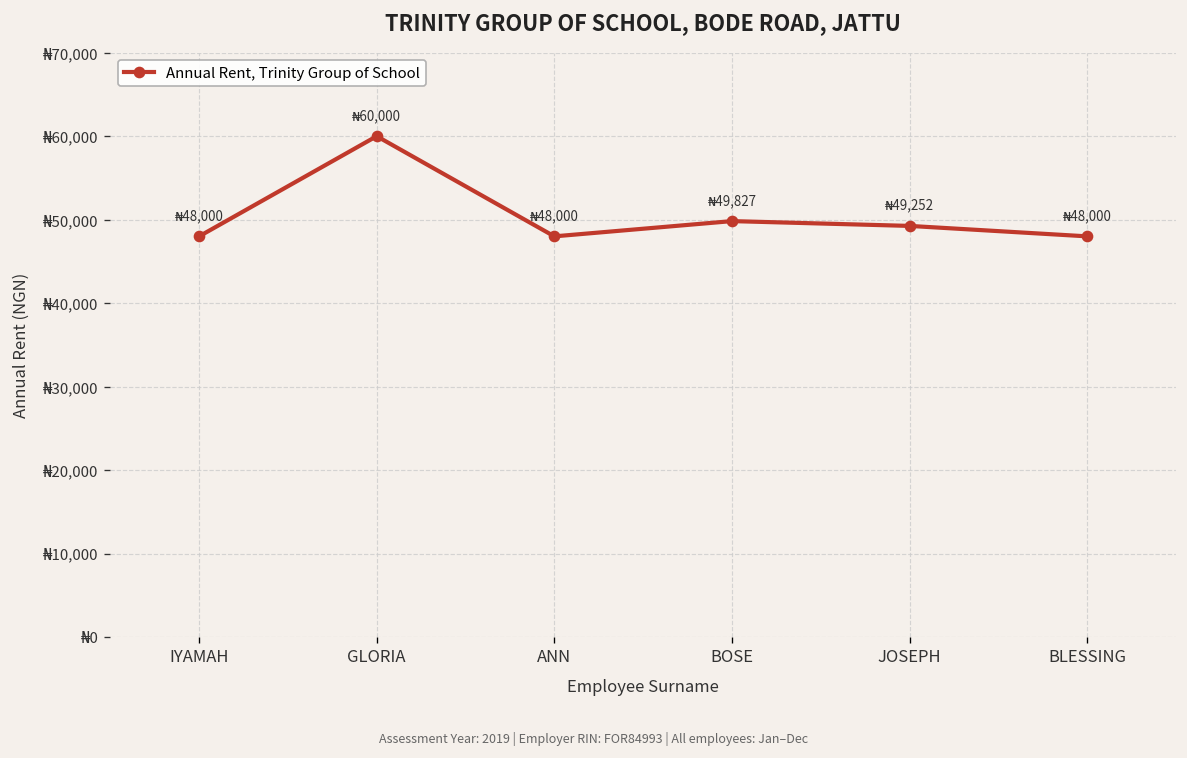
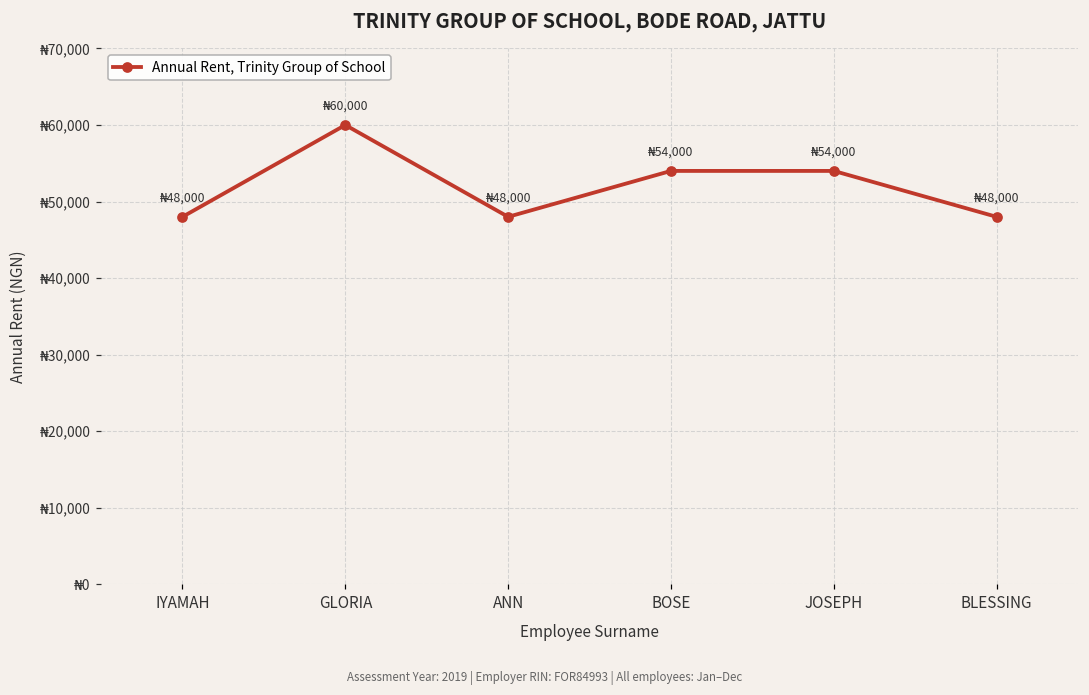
  {
    "IYAMAH": "48,000",
    "GLORIA": "60,000",
    "ANN": "48,000",
-   "BOSE": "49,827",
-   "JOSEPH": "49,252",
+   "BOSE": "54,000",
+   "JOSEPH": "54,000",
    "BLESSING": "48,000"
  }
